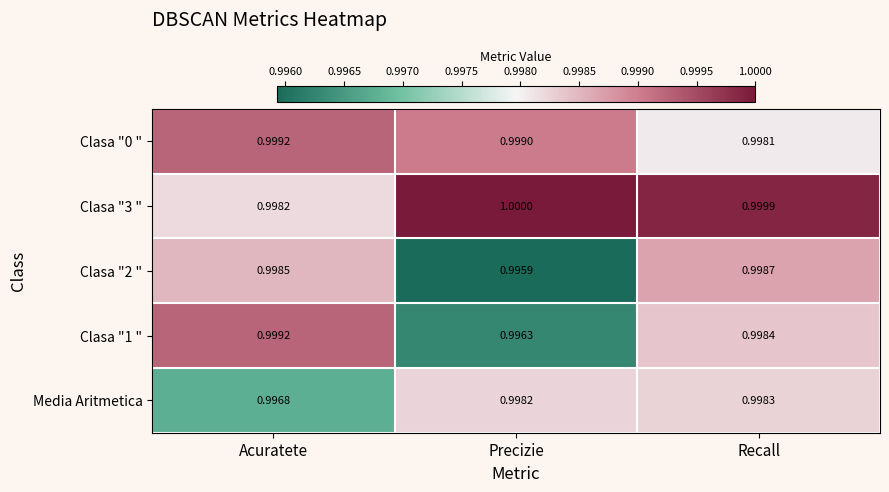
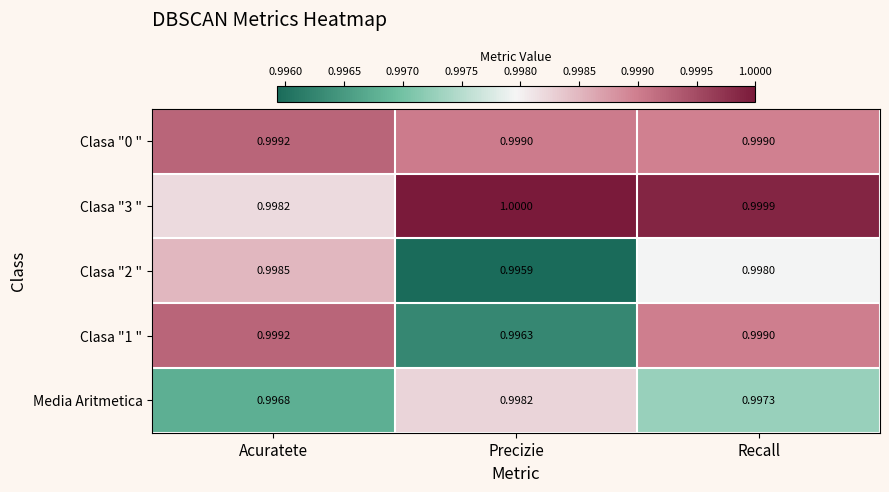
  {
    "Clasa \"0 \"": {
      "Acuratete": 0.9992,
      "Precizie": 0.9990,
-     "Recall": 0.9981
+     "Recall": 0.9990
    },
    "Clasa \"3 \"": {
      "Acuratete": 0.9982,
      "Precizie": 1.0000,
      "Recall": 0.9999
    },
    "Clasa \"2 \"": {
      "Acuratete": 0.9985,
      "Precizie": 0.9959,
-     "Recall": 0.9987
+     "Recall": 0.9980
    },
    "Clasa \"1 \"": {
      "Acuratete": 0.9992,
      "Precizie": 0.9963,
-     "Recall": 0.9984
+     "Recall": 0.9990
    },
    "Media Aritmetica": {
      "Acuratete": 0.9968,
      "Precizie": 0.9982,
-     "Recall": 0.9983
+     "Recall": 0.9973
    }
  }
